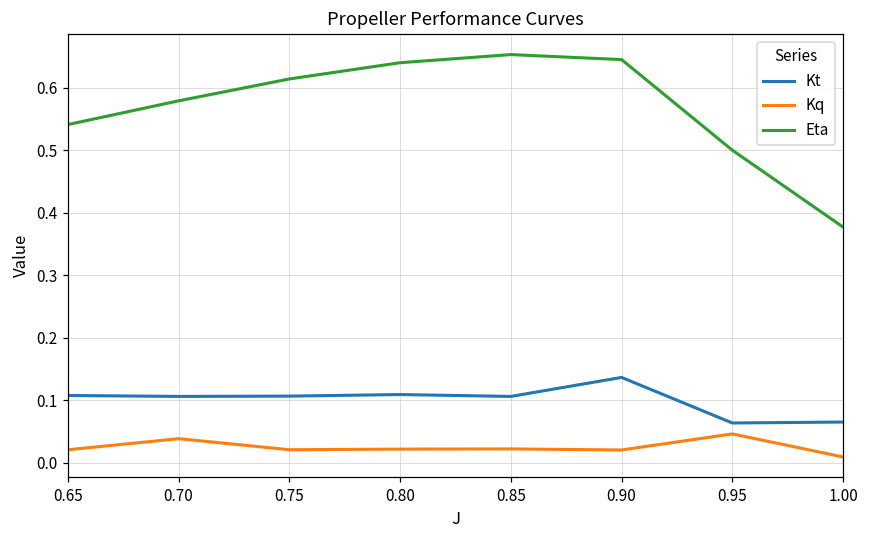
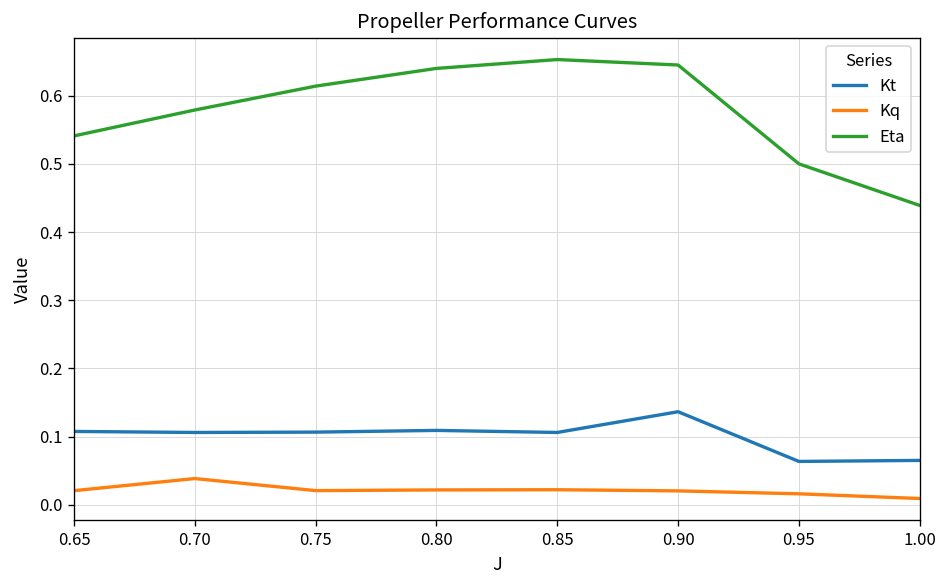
  {
    "Kt": {
      "0.65": 0.11,
      "0.70": 0.11,
      "0.75": 0.11,
      "0.80": 0.11,
      "0.85": 0.11,
      "0.90": 0.14,
      "0.95": 0.06,
      "1.00": 0.07
    },
    "Kq": {
      "0.65": 0.02,
      "0.70": 0.04,
      "0.75": 0.02,
      "0.80": 0.02,
      "0.85": 0.02,
      "0.90": 0.02,
-     "0.95": 0.05,
+     "0.95": 0.02,
      "1.00": 0.01
    },
    "Eta": {
      "0.65": 0.54,
      "0.70": 0.58,
      "0.75": 0.61,
      "0.80": 0.64,
      "0.85": 0.65,
      "0.90": 0.65,
      "0.95": 0.50,
-     "1.00": 0.38
+     "1.00": 0.44
    }
  }
